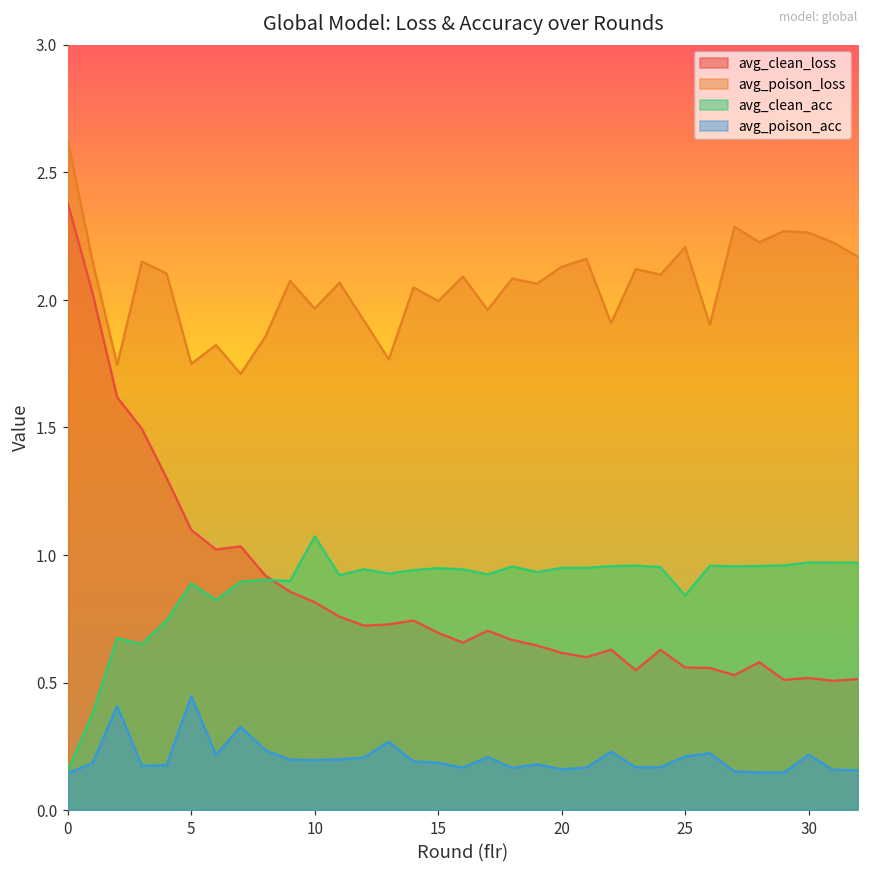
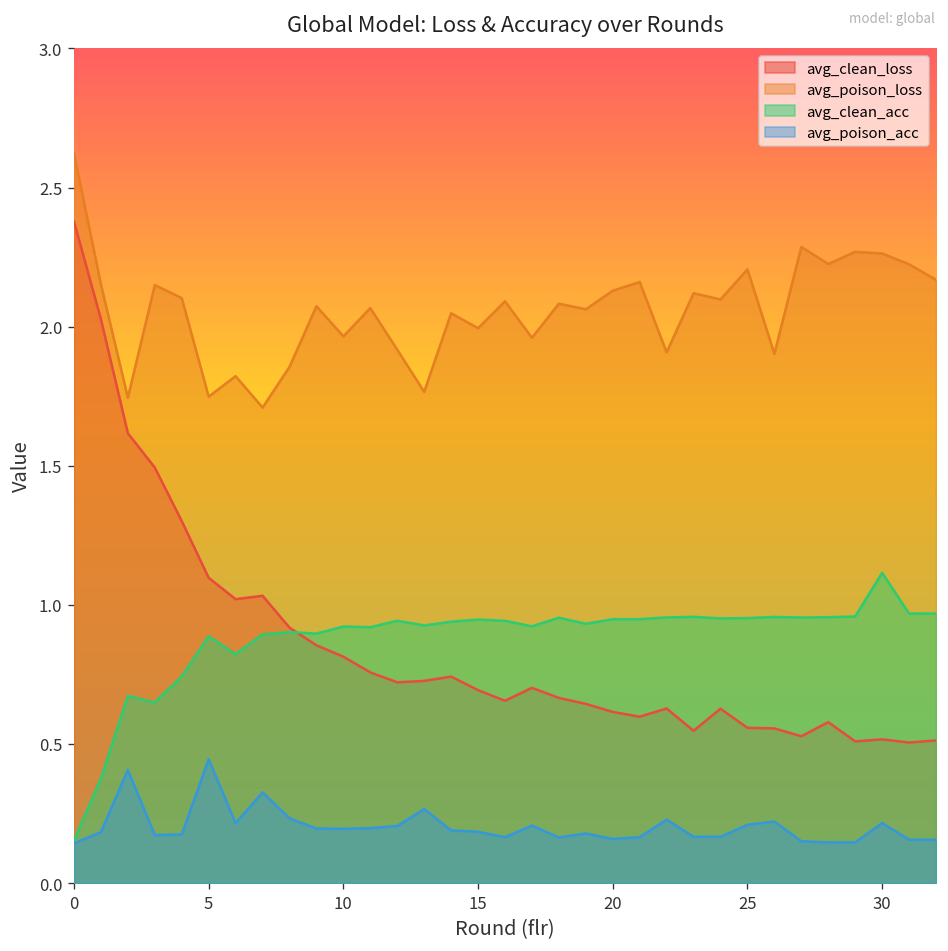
  {
    "avg_clean_acc": {
      "5": 0.89,
-     "10": 1.07,
+     "10": 0.92,
      "15": 0.95,
      "20": 0.95,
-     "25": 0.84,
-     "30": 0.97
+     "25": 0.95,
+     "30": 1.12
    },
    "avg_poison_acc": {
      "5": 0.45,
      "10": 0.20,
      "15": 0.19,
      "20": 0.16,
      "25": 0.21,
      "30": 0.22
    }
  }
